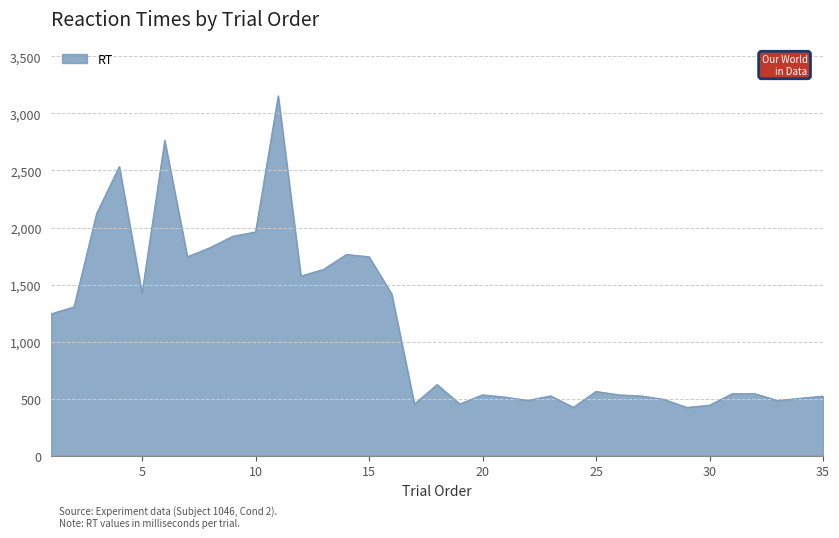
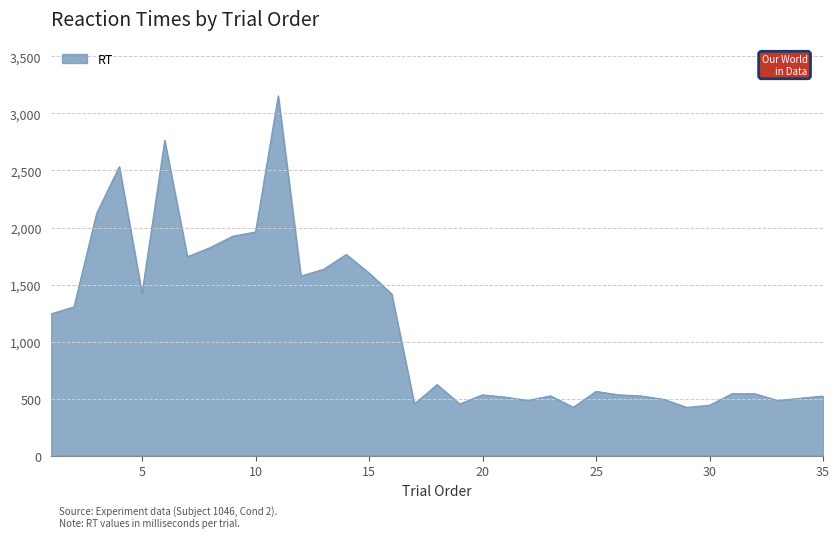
  {
    "5": "1,420",
    "10": "1,960",
-   "15": "1,740",
+   "15": "1,600",
    "20": "530",
    "25": "560",
    "30": "440",
    "35": "520"
  }
